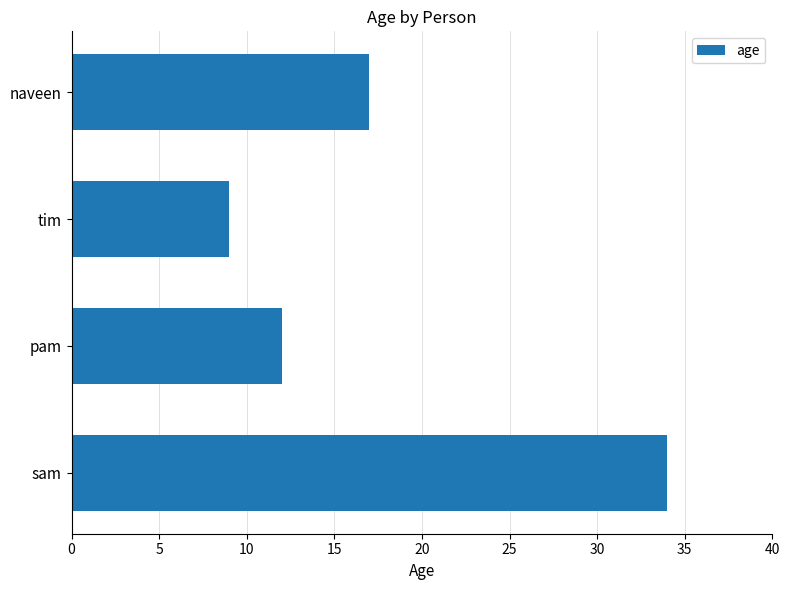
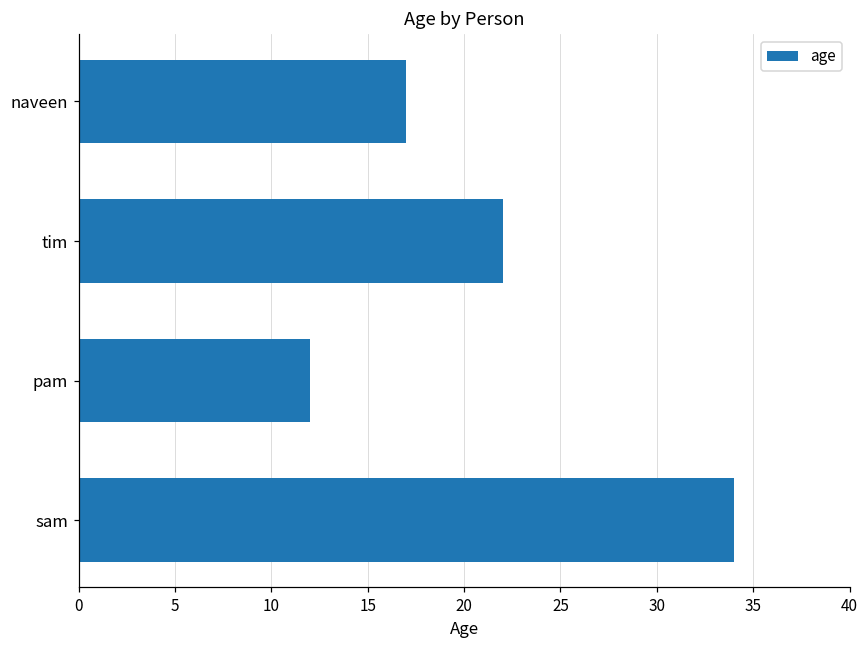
  {
    "naveen": 17,
-   "tim": 9,
+   "tim": 22,
    "pam": 12,
    "sam": 34
  }
